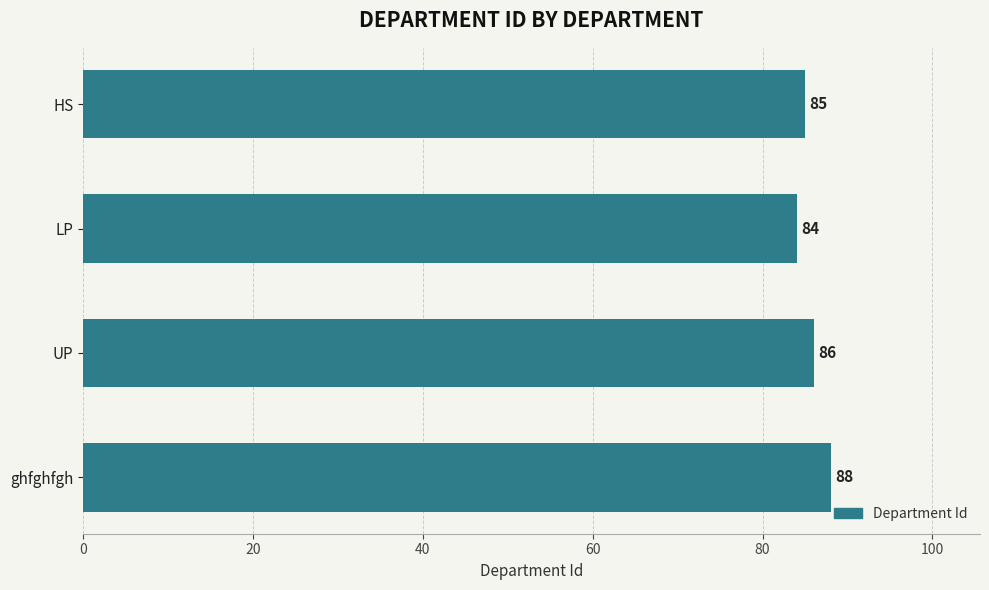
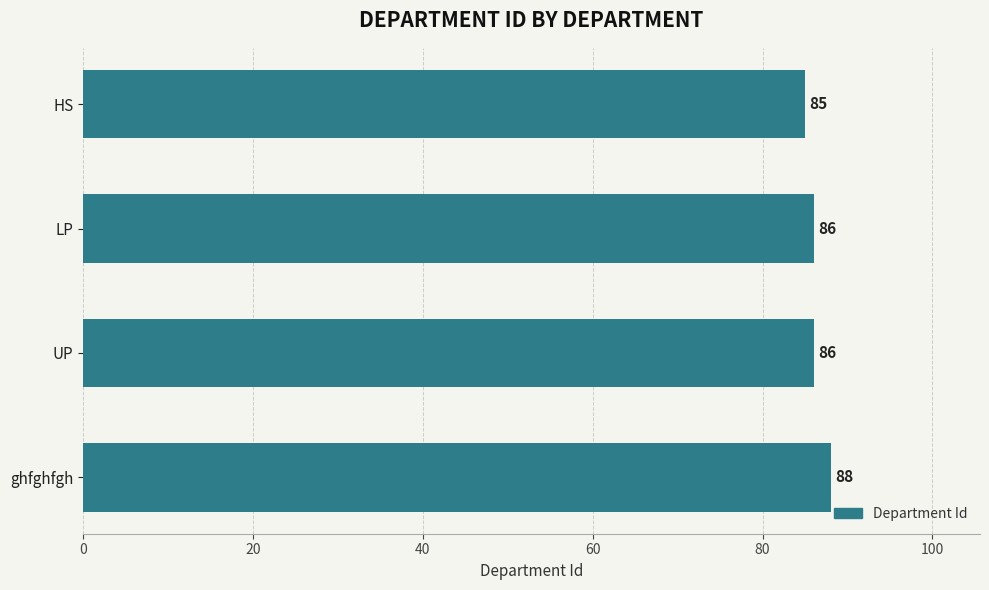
  {
    "HS": 85,
-   "LP": 84,
+   "LP": 86,
    "UP": 86,
    "ghfghfgh": 88
  }
